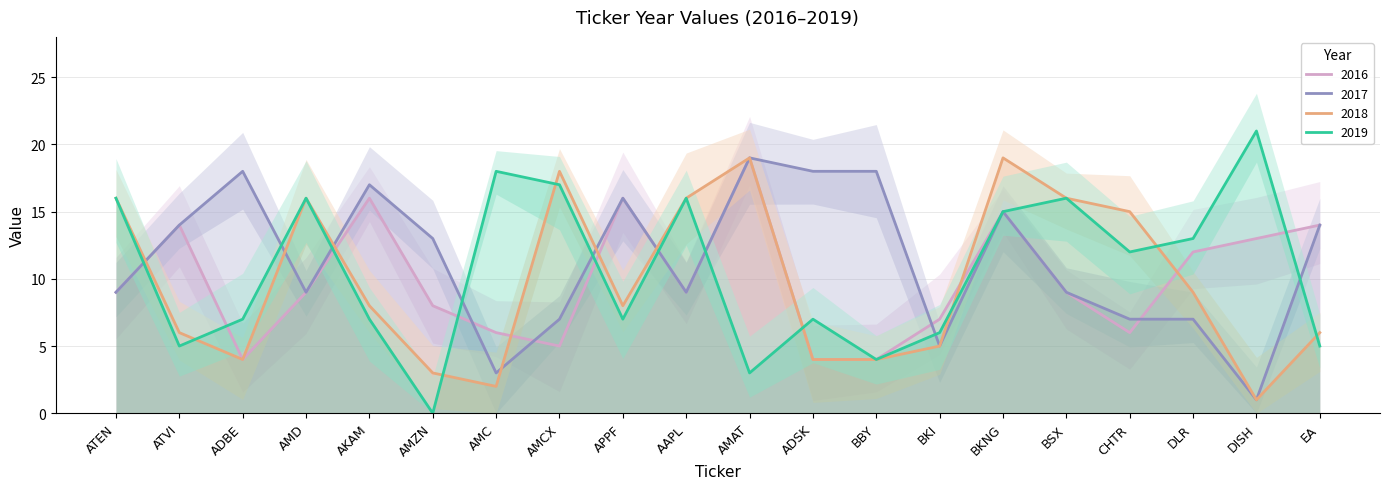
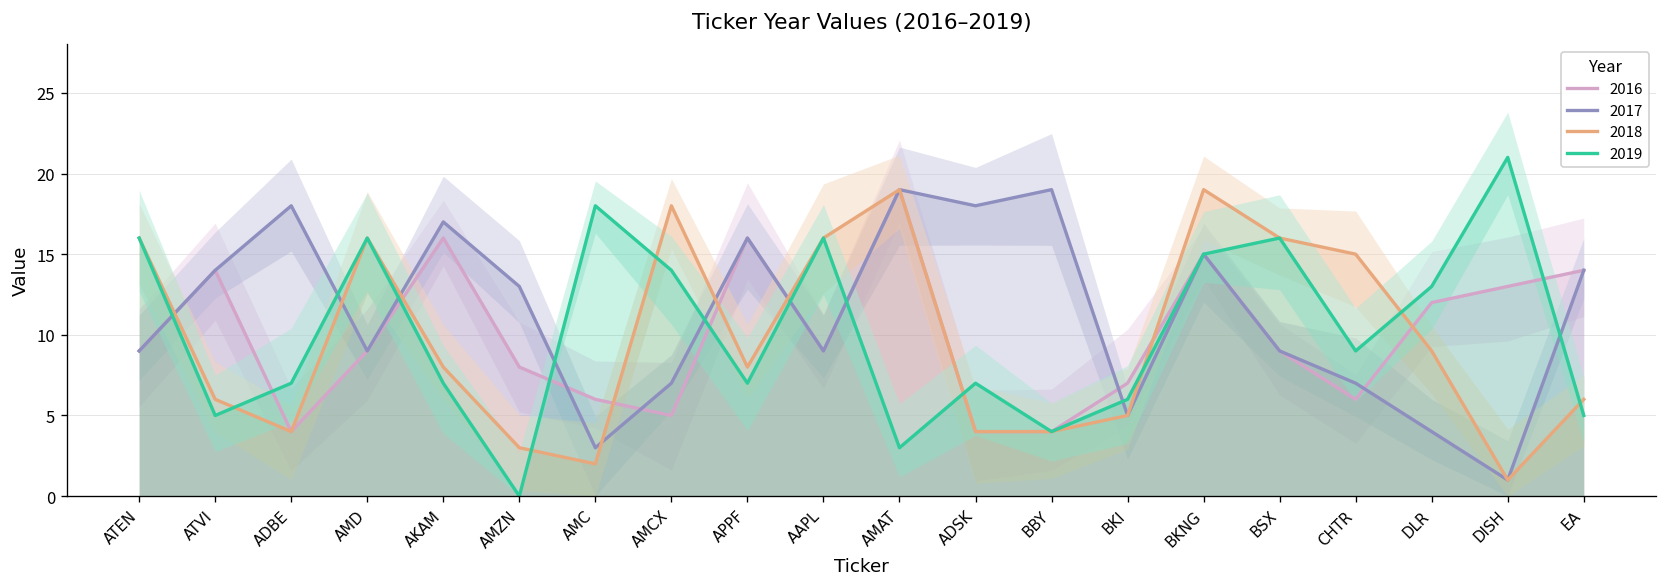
  {
    "2017": {
      "ADBE": 18,
      "AKAM": 17,
      "AMZN": 13,
      "AMC": 3,
      "AMCX": 7,
      "ADSK": 18,
-     "BBY": 18,
+     "BBY": 19,
      "CHTR": 7,
-     "DLR": 7
+     "DLR": 4
    },
    "2018": {
      "ATVI": 6,
      "AKAM": 8,
      "AMZN": 3,
      "AMC": 2,
      "AMCX": 18,
      "APPF": 8,
      "BKNG": 19,
      "CHTR": 15,
      "EA": 6
    },
    "2019": {
      "ATVI": 5,
      "ADBE": 7,
      "AKAM": 7,
      "AMZN": 0,
      "AMC": 18,
-     "AMCX": 17,
+     "AMCX": 14,
      "APPF": 7,
      "AMAT": 3,
      "BKI": 6,
-     "CHTR": 12,
+     "CHTR": 9,
      "DLR": 13,
      "DISH": 21,
      "EA": 5
    }
  }
